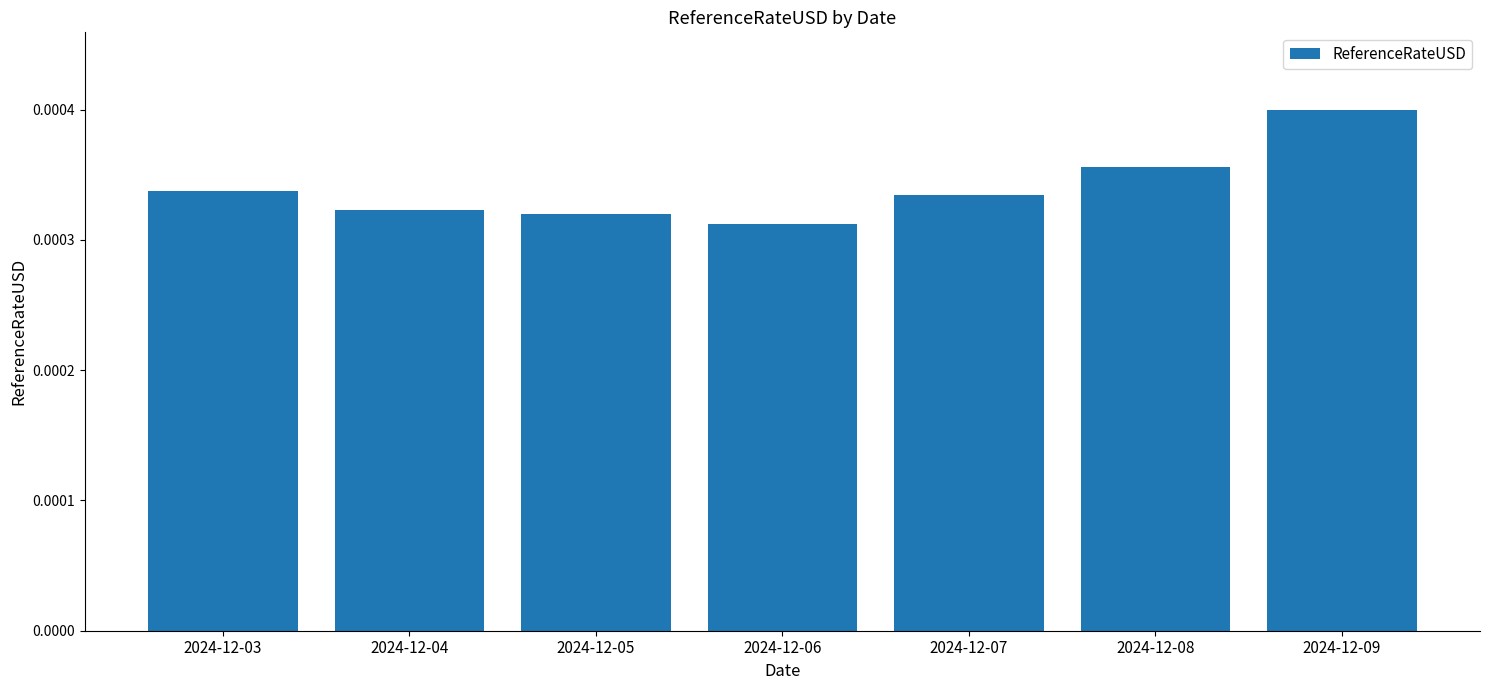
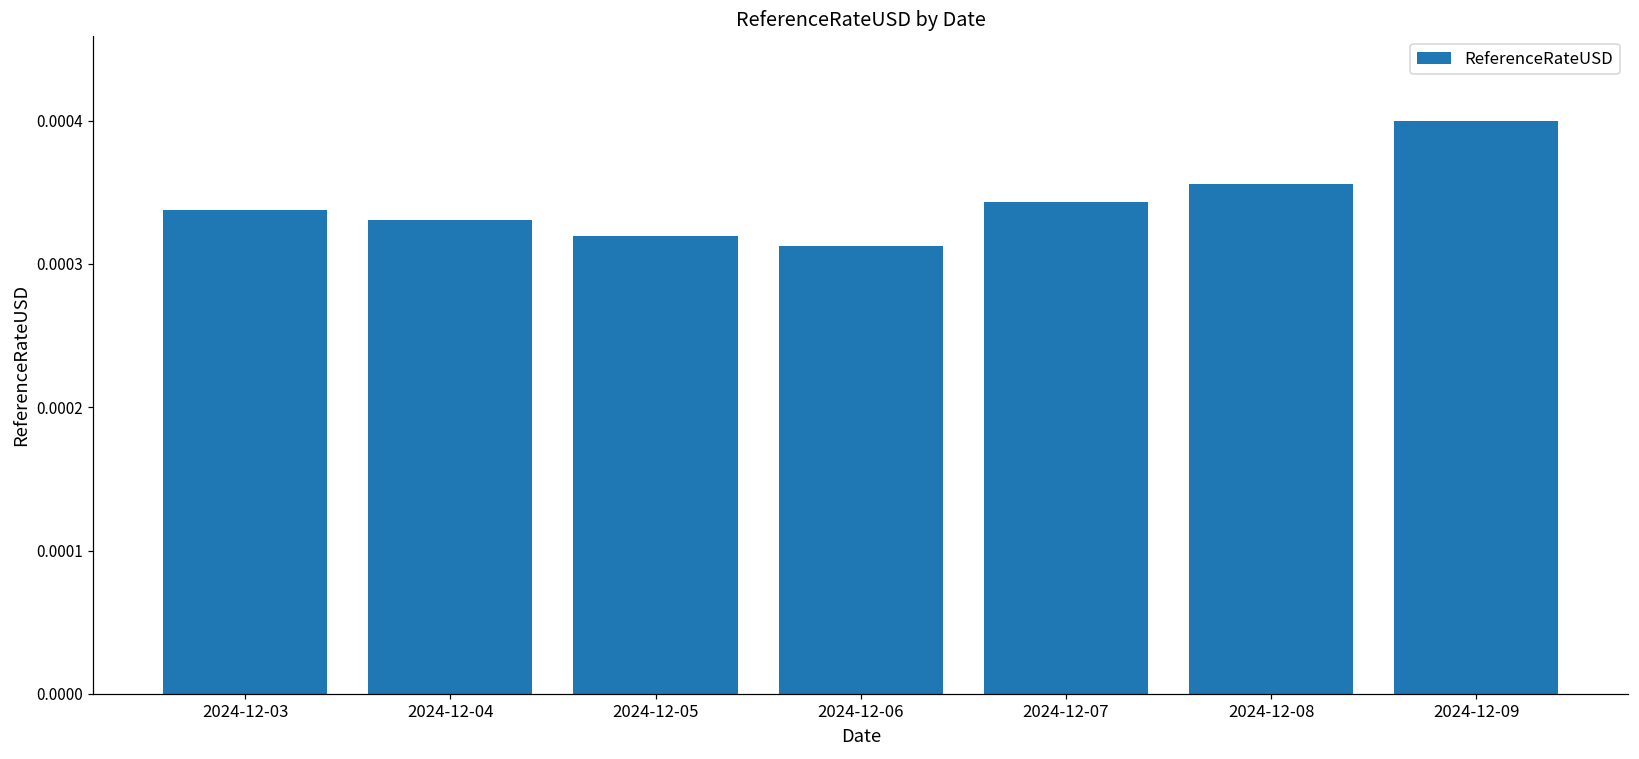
  {
    "2024-12-03": 0.000337,
-   "2024-12-04": 0.000323,
+   "2024-12-04": 0.000330,
    "2024-12-05": 0.000320,
    "2024-12-06": 0.000313,
-   "2024-12-07": 0.000334,
+   "2024-12-07": 0.000343,
    "2024-12-08": 0.000356,
    "2024-12-09": 0.000399
  }
